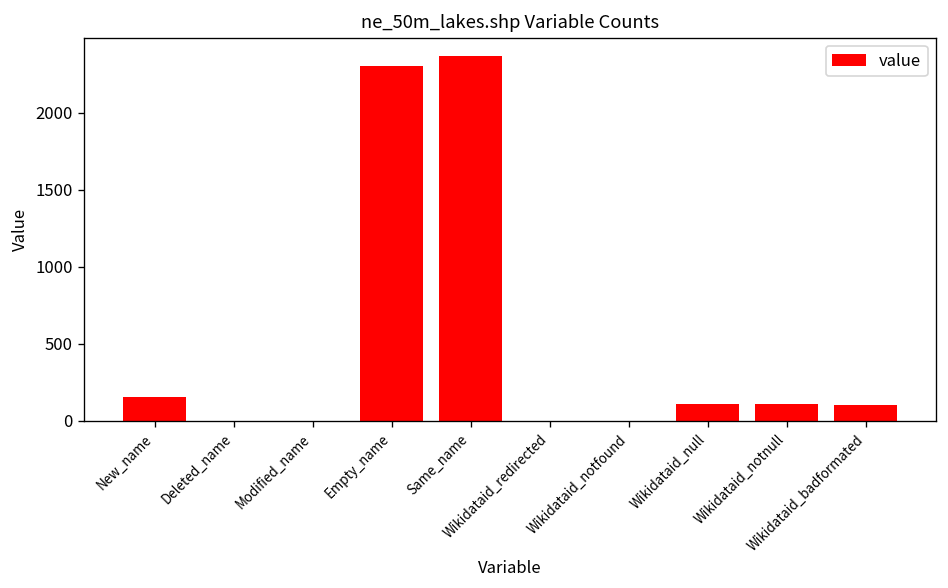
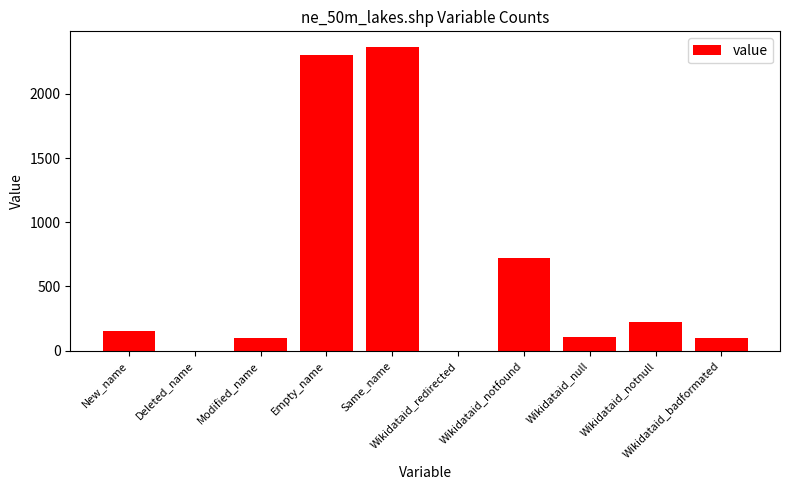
  {
    "New_name": 150,
    "Deleted_name": 0,
-   "Modified_name": 0,
+   "Modified_name": 100,
    "Empty_name": 2300,
    "Same_name": 2370,
    "Wikidataid_redirected": 0,
-   "Wikidataid_notfound": 0,
+   "Wikidataid_notfound": 720,
    "Wikidataid_null": 110,
-   "Wikidataid_notnull": 110,
+   "Wikidataid_notnull": 230,
    "Wikidataid_badformated": 100
  }
